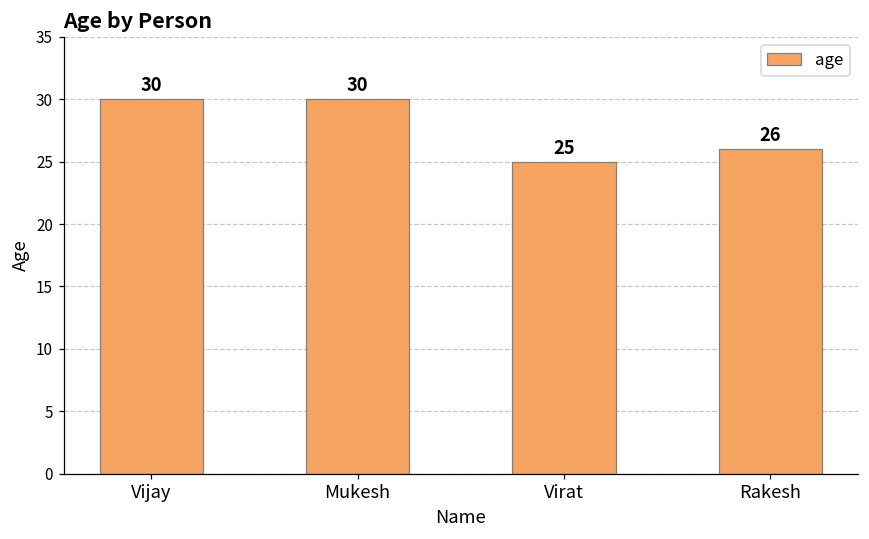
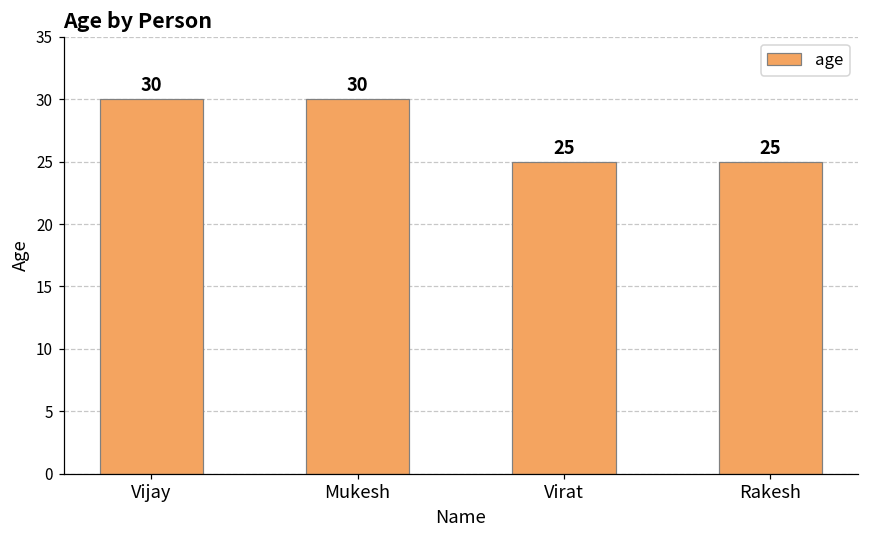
  {
    "Vijay": 30,
    "Mukesh": 30,
    "Virat": 25,
-   "Rakesh": 26
+   "Rakesh": 25
  }
